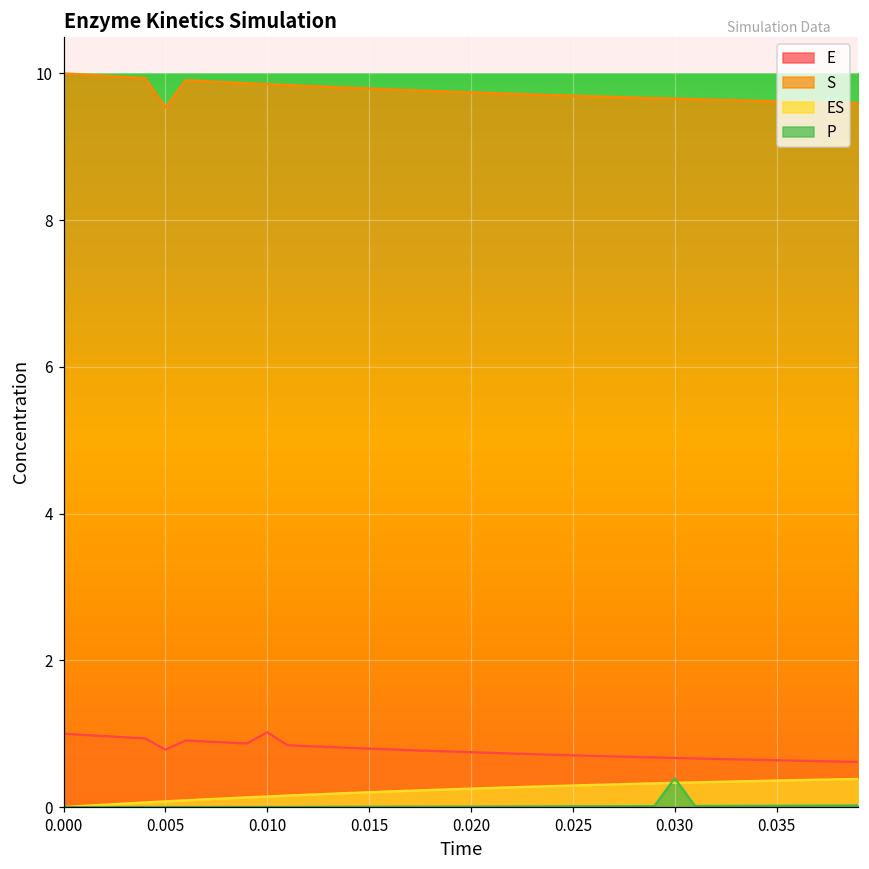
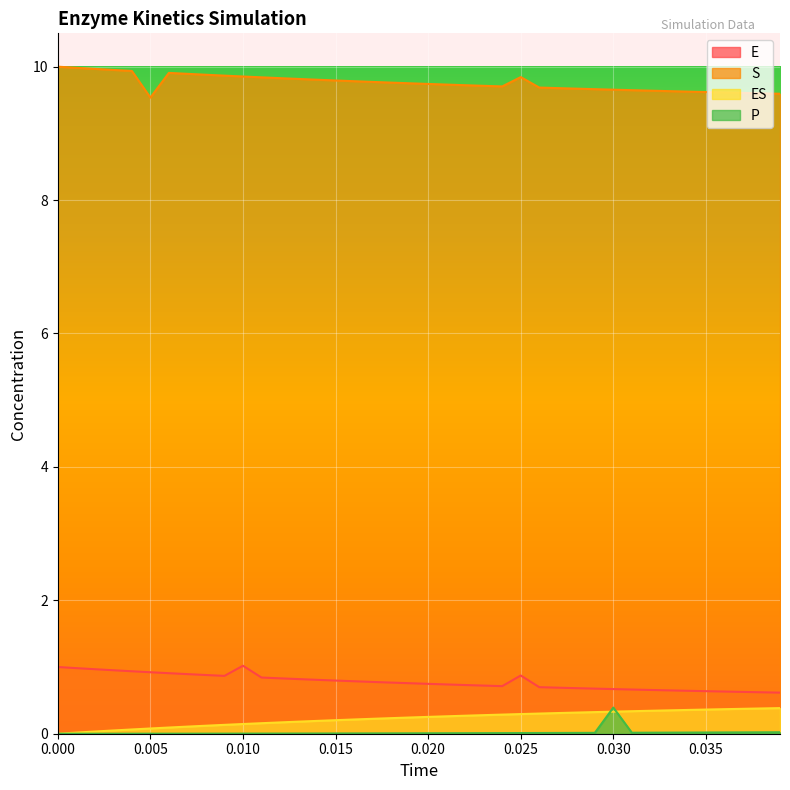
  {
    "E": {
      "0.000": 1.0,
-     "0.005": 0.8,
+     "0.005": 0.9,
      "0.010": 1.0,
      "0.015": 0.8,
      "0.020": 0.7,
-     "0.025": 0.7,
+     "0.025": 0.9,
      "0.030": 0.7,
      "0.035": 0.6
    },
    "S": {
      "0.000": 10.0,
      "0.005": 9.5,
      "0.010": 9.9,
      "0.015": 9.8,
      "0.020": 9.7,
-     "0.025": 9.7,
+     "0.025": 9.8,
      "0.030": 9.7,
      "0.035": 9.6
    },
    "ES": {
      "0.005": 0.1,
      "0.010": 0.1,
      "0.015": 0.2,
      "0.020": 0.3,
      "0.025": 0.3,
      "0.030": 0.3,
      "0.035": 0.4
    },
    "P": {
      "0.005": 0.0,
      "0.010": 0.0,
      "0.015": 0.0,
      "0.020": 0.0,
      "0.025": 0.0,
      "0.030": 0.4,
      "0.035": 0.0
    }
  }
